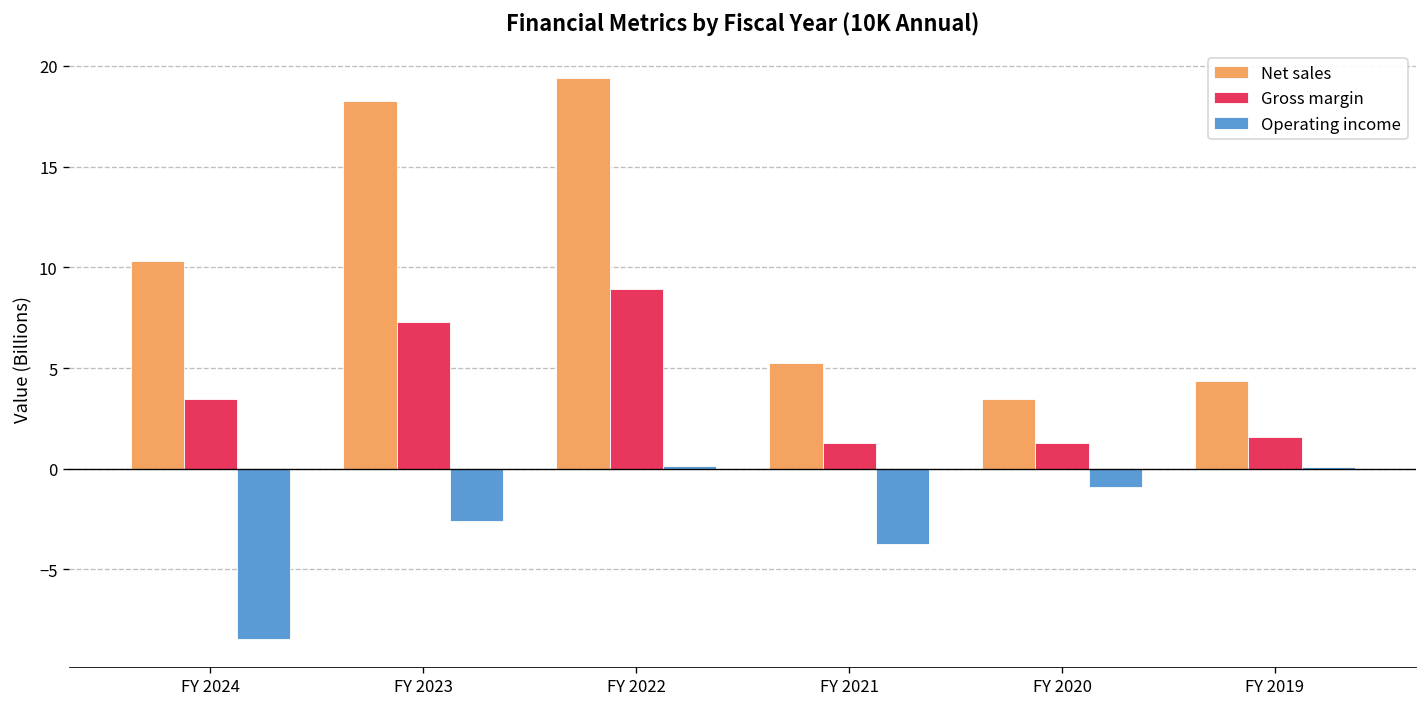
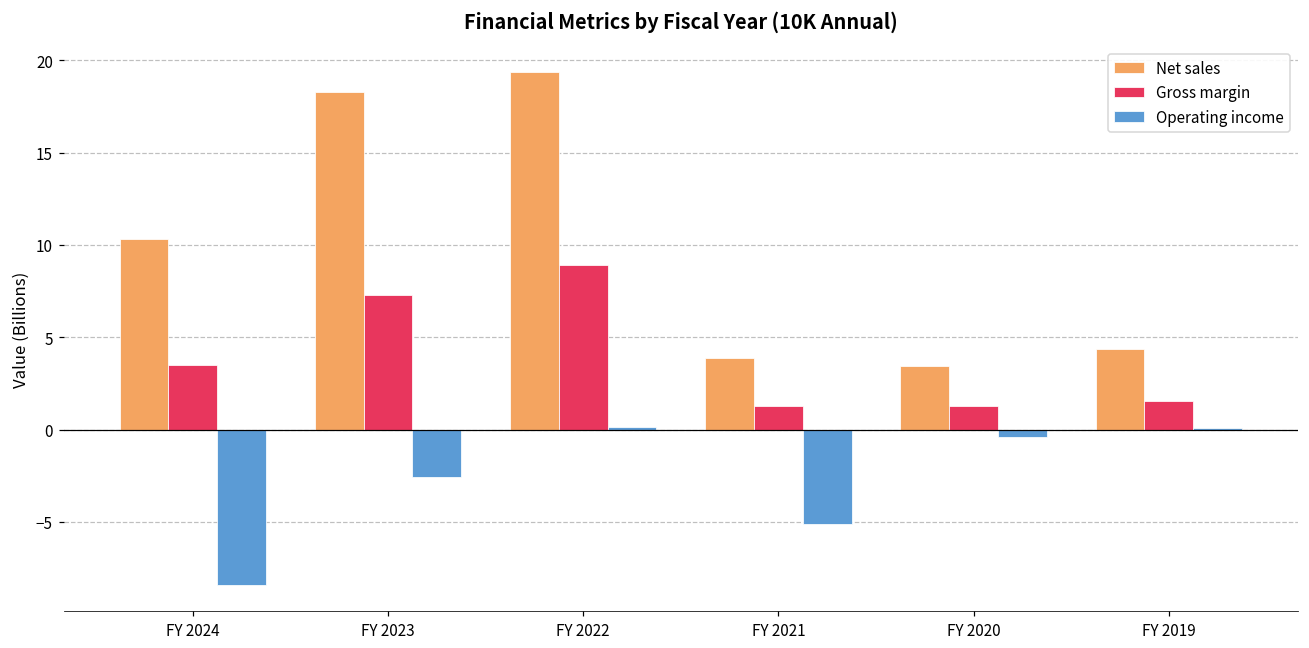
  {
    "Net sales": {
      "FY 2024": 10.3,
      "FY 2023": 18.3,
      "FY 2022": 19.4,
-     "FY 2021": 5.3,
+     "FY 2021": 3.9,
      "FY 2020": 3.5,
      "FY 2019": 4.3
    },
    "Gross margin": {
      "FY 2024": 3.5,
      "FY 2023": 7.3,
      "FY 2022": 8.9,
      "FY 2021": 1.3,
      "FY 2020": 1.3,
      "FY 2019": 1.6
    },
    "Operating income": {
      "FY 2024": -8.4,
      "FY 2023": -2.6,
      "FY 2022": 0.2,
-     "FY 2021": -3.8,
-     "FY 2020": -0.9
+     "FY 2021": -5.1,
+     "FY 2020": -0.4
    }
  }
